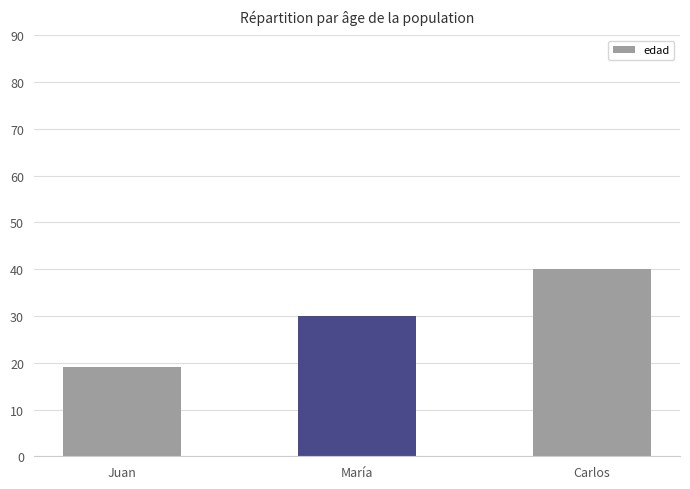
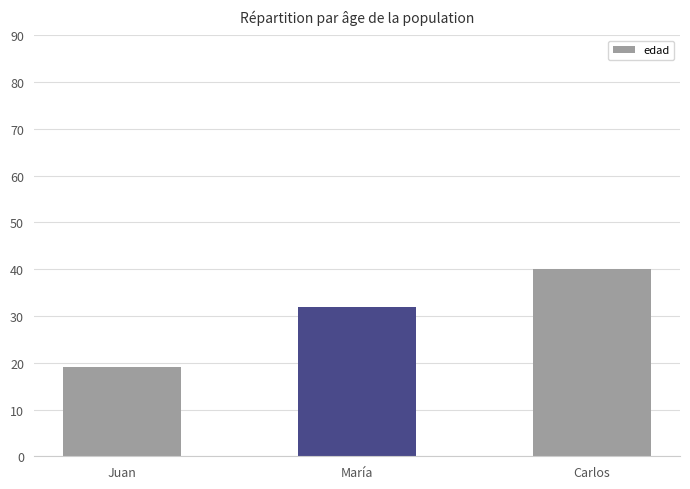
  {
    "Juan": 19,
-   "María": 30,
+   "María": 32,
    "Carlos": 40
  }
